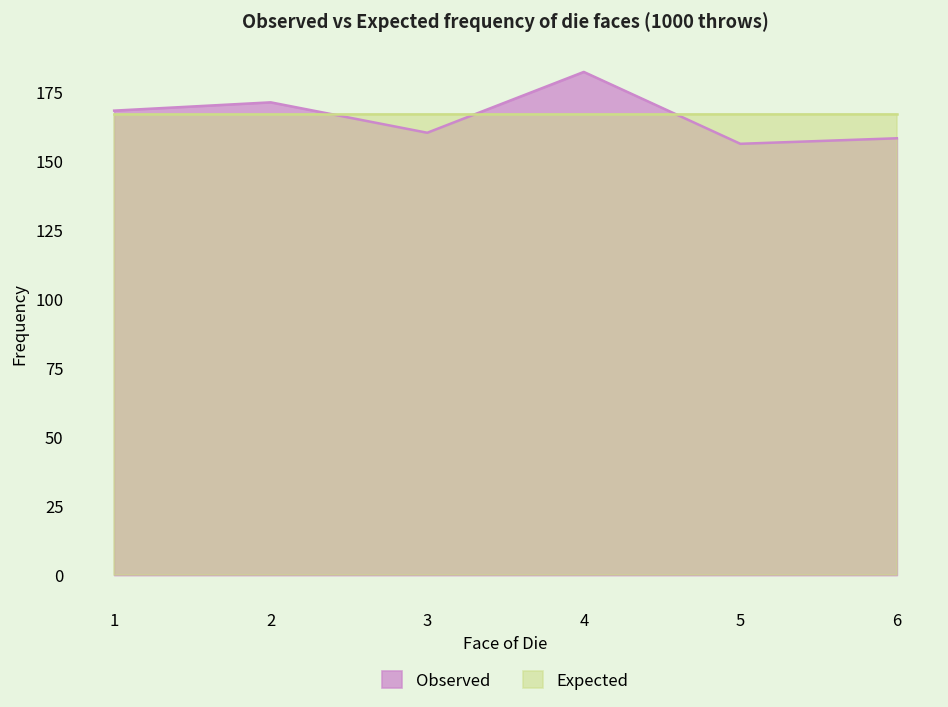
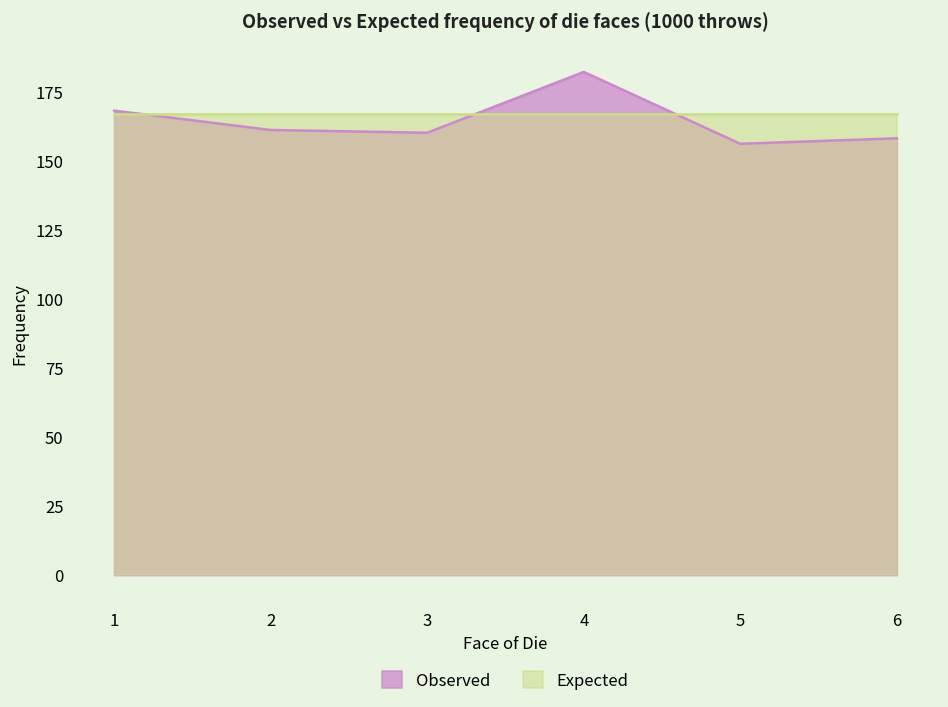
  {
    "Observed": {
      "1": 168,
-     "2": 171,
+     "2": 161,
      "3": 160,
      "4": 182,
      "5": 156,
      "6": 158
    },
    "Expected": {
      "1": 167,
      "2": 167,
      "3": 167,
      "4": 167,
      "5": 167,
      "6": 167
    }
  }
